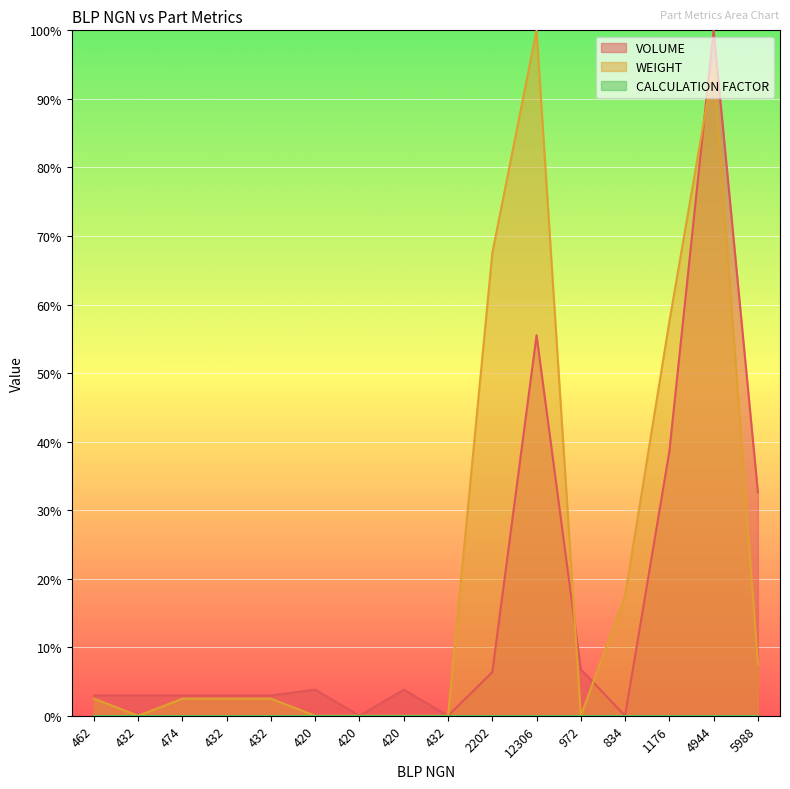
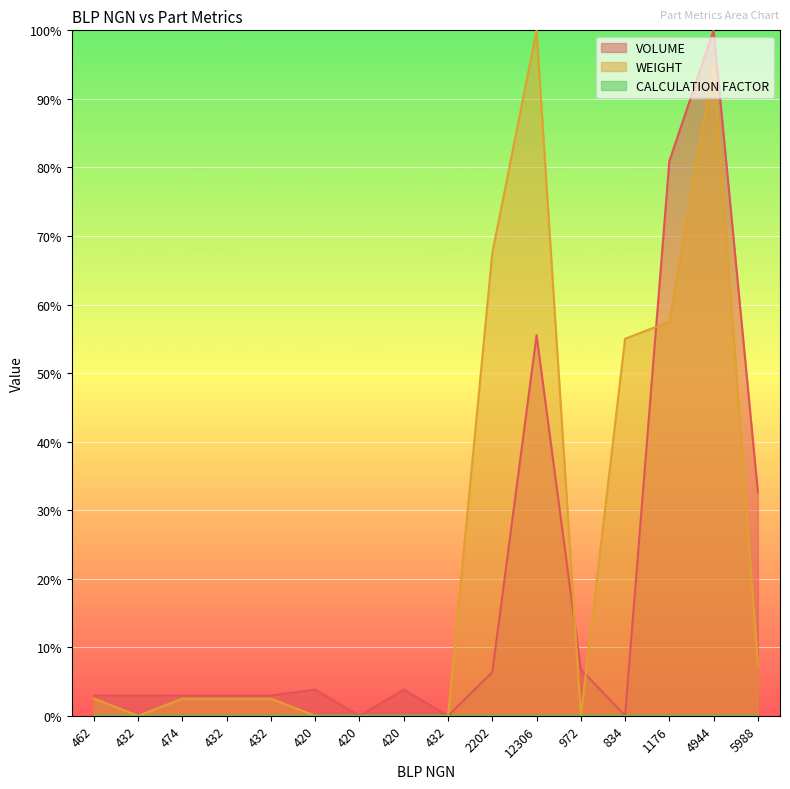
  {
    "VOLUME": {
      "462": "3%",
      "474": "3%",
      "2202": "6%",
      "12306": "56%",
      "972": "7%",
-     "1176": "39%",
+     "1176": "81%",
      "4944": "100%",
      "5988": "33%"
    },
    "WEIGHT": {
      "462": "3%",
      "474": "3%",
      "2202": "68%",
      "12306": "100%",
-     "834": "18%",
+     "834": "55%",
      "1176": "57%",
      "5988": "8%"
    },
    "CALCULATION FACTOR": {
      "462": "0%",
      "474": "0%",
      "2202": "0%",
      "12306": "0%",
      "1176": "0%",
      "4944": "0%",
      "5988": "0%"
    }
  }
